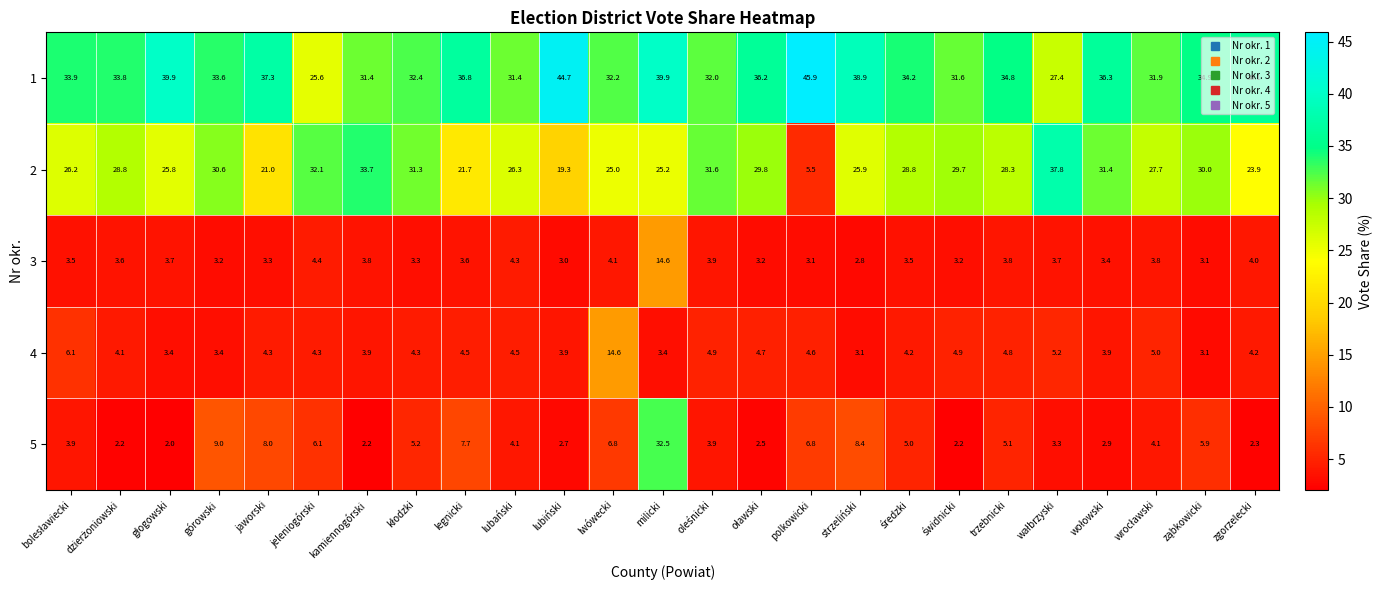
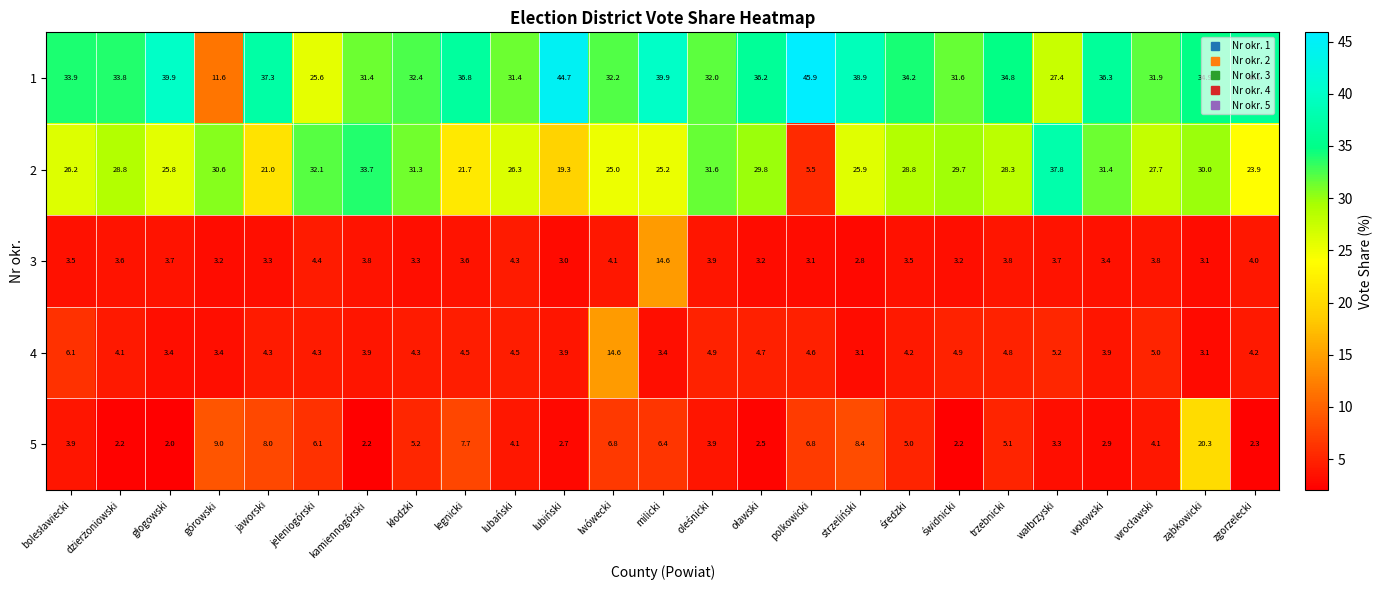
  {
    "1": {
      "bolesławiecki": 33.9,
      "dzierżoniowski": 33.8,
      "głogowski": 39.9,
-     "górowski": 33.6,
+     "górowski": 11.6,
      "jaworski": 37.3,
      "jeleniogórski": 25.6,
      "kamiennogórski": 31.4,
      "kłodzki": 32.4,
      "legnicki": 36.8,
      "lubański": 31.4,
      "lubiński": 44.7,
      "lwówecki": 32.2,
      "milicki": 39.9,
      "oleśnicki": 32.0,
      "oławski": 36.2,
      "polkowicki": 45.9,
      "strzeliński": 38.9,
      "średzki": 34.2,
      "świdnicki": 31.6,
      "trzebnicki": 34.8,
      "wałbrzyski": 27.4,
      "wołowski": 36.3,
      "wrocławski": 31.9
    },
    "2": {
      "bolesławiecki": 26.2,
      "dzierżoniowski": 28.8,
      "głogowski": 25.8,
      "górowski": 30.6,
      "jaworski": 21.0,
      "jeleniogórski": 32.1,
      "kamiennogórski": 33.7,
      "kłodzki": 31.3,
      "legnicki": 21.7,
      "lubański": 26.3,
      "lubiński": 19.3,
      "lwówecki": 25.0,
      "milicki": 25.2,
      "oleśnicki": 31.6,
      "oławski": 29.8,
      "polkowicki": 5.5,
      "strzeliński": 25.9,
      "średzki": 28.8,
      "świdnicki": 29.7,
      "trzebnicki": 28.3,
      "wałbrzyski": 37.8,
      "wołowski": 31.4,
      "wrocławski": 27.7,
      "ząbkowicki": 30.0,
      "zgorzelecki": 23.9
    },
    "3": {
      "bolesławiecki": 3.5,
      "dzierżoniowski": 3.6,
      "głogowski": 3.7,
      "górowski": 3.2,
      "jaworski": 3.3,
      "jeleniogórski": 4.4,
      "kamiennogórski": 3.8,
      "kłodzki": 3.3,
      "legnicki": 3.6,
      "lubański": 4.3,
      "lubiński": 3.0,
      "lwówecki": 4.1,
      "milicki": 14.6,
      "oleśnicki": 3.9,
      "oławski": 3.2,
      "polkowicki": 3.1,
      "strzeliński": 2.8,
      "średzki": 3.5,
      "świdnicki": 3.2,
      "trzebnicki": 3.8,
      "wałbrzyski": 3.7,
      "wołowski": 3.4,
      "wrocławski": 3.8,
      "ząbkowicki": 3.1,
      "zgorzelecki": 4.0
    },
    "4": {
      "bolesławiecki": 6.1,
      "dzierżoniowski": 4.1,
      "głogowski": 3.4,
      "górowski": 3.4,
      "jaworski": 4.3,
      "jeleniogórski": 4.3,
      "kamiennogórski": 3.9,
      "kłodzki": 4.3,
      "legnicki": 4.5,
      "lubański": 4.5,
      "lubiński": 3.9,
      "lwówecki": 14.6,
      "milicki": 3.4,
      "oleśnicki": 4.9,
      "oławski": 4.7,
      "polkowicki": 4.6,
      "strzeliński": 3.1,
      "średzki": 4.2,
      "świdnicki": 4.9,
      "trzebnicki": 4.8,
      "wałbrzyski": 5.2,
      "wołowski": 3.9,
      "wrocławski": 5.0,
      "ząbkowicki": 3.1,
      "zgorzelecki": 4.2
    },
    "5": {
      "bolesławiecki": 3.9,
      "dzierżoniowski": 2.2,
      "głogowski": 2.0,
      "górowski": 9.0,
      "jaworski": 8.0,
      "jeleniogórski": 6.1,
      "kamiennogórski": 2.2,
      "kłodzki": 5.2,
      "legnicki": 7.7,
      "lubański": 4.1,
      "lubiński": 2.7,
      "lwówecki": 6.8,
-     "milicki": 32.5,
+     "milicki": 6.4,
      "oleśnicki": 3.9,
      "oławski": 2.5,
      "polkowicki": 6.8,
      "strzeliński": 8.4,
      "średzki": 5.0,
      "świdnicki": 2.2,
      "trzebnicki": 5.1,
      "wałbrzyski": 3.3,
      "wołowski": 2.9,
      "wrocławski": 4.1,
-     "ząbkowicki": 5.9,
+     "ząbkowicki": 20.3,
      "zgorzelecki": 2.3
    }
  }
